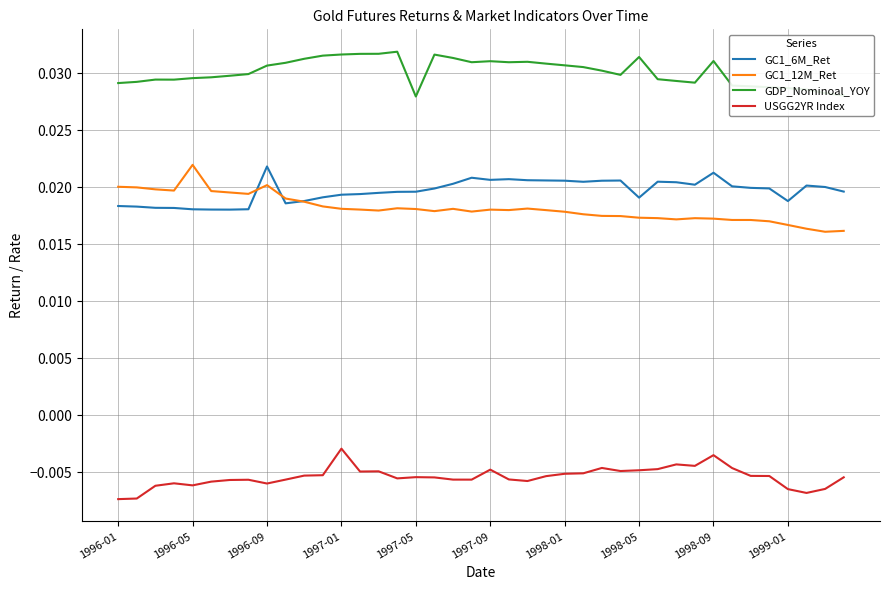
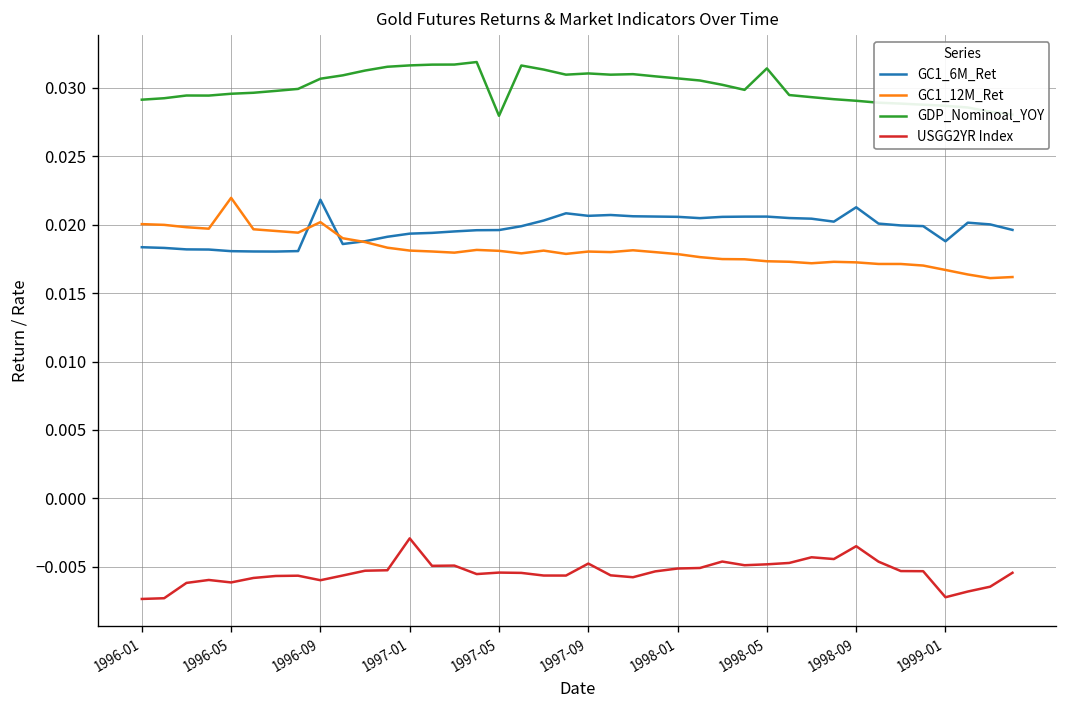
  {
    "GC1_6M_Ret": {
      "1996-01": 0.0184,
      "1996-05": 0.0181,
      "1996-09": 0.0218,
      "1997-01": 0.0193,
      "1997-05": 0.0196,
      "1997-09": 0.0206,
      "1998-01": 0.0206,
-     "1998-05": 0.0191,
+     "1998-05": 0.0206,
      "1998-09": 0.0213,
      "1999-01": 0.0188
    },
    "GC1_12M_Ret": {
      "1996-01": 0.0200,
      "1996-05": 0.0220,
      "1996-09": 0.0202,
      "1997-01": 0.0181,
      "1997-05": 0.0181,
      "1997-09": 0.0180,
      "1998-01": 0.0178,
      "1998-05": 0.0173,
      "1998-09": 0.0172,
      "1999-01": 0.0167
    },
    "GDP_Nominoal_YOY": {
      "1996-01": 0.0291,
      "1996-05": 0.0296,
      "1996-09": 0.0307,
      "1997-01": 0.0316,
      "1997-05": 0.0280,
      "1997-09": 0.0310,
      "1998-01": 0.0307,
      "1998-05": 0.0314,
-     "1998-09": 0.0311
+     "1998-09": 0.0291
    },
    "USGG2YR Index": {
      "1996-01": -0.0073,
      "1996-05": -0.0061,
      "1996-09": -0.0060,
      "1997-01": -0.0029,
      "1997-05": -0.0054,
      "1997-09": -0.0048,
      "1998-01": -0.0051,
      "1998-05": -0.0048,
      "1998-09": -0.0035,
-     "1999-01": -0.0065
+     "1999-01": -0.0072
    }
  }
